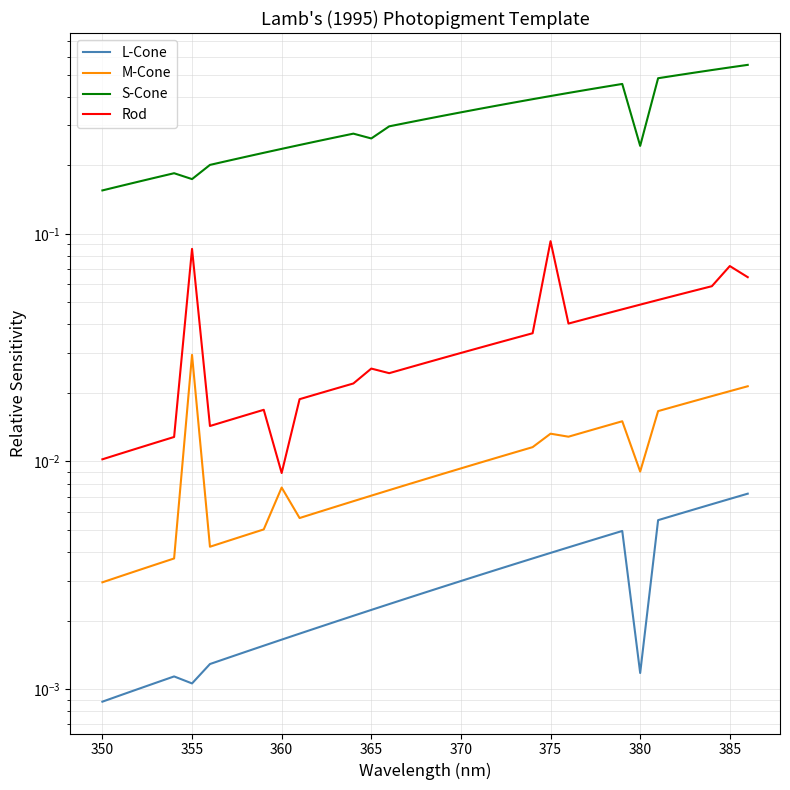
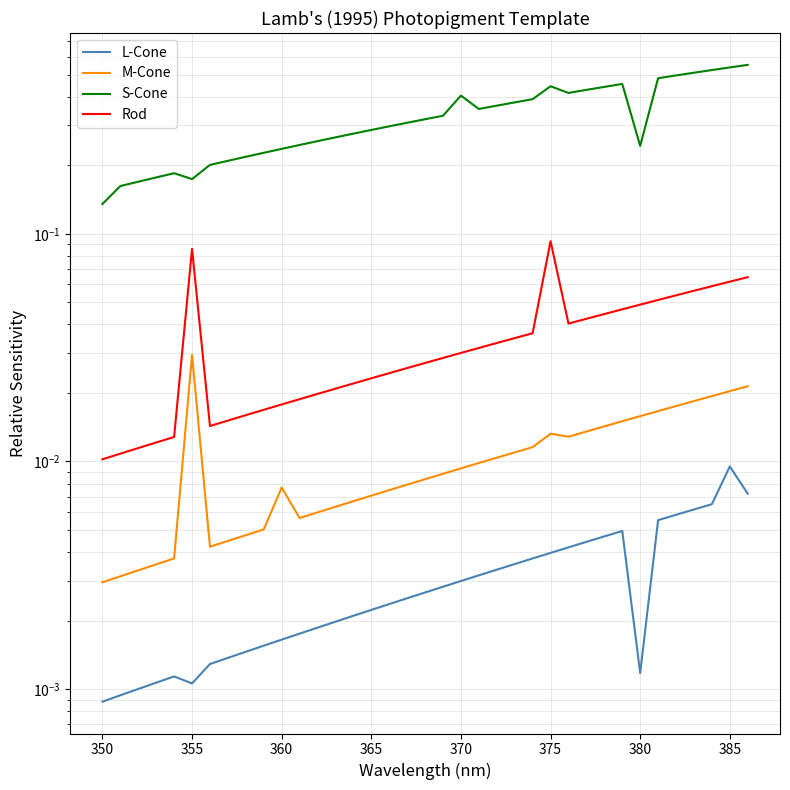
  {
    "L-Cone": {
      "350": 0.0009,
      "355": 0.0011,
      "360": 0.0016,
      "365": 0.0022,
      "370": 0.0030,
      "375": 0.0040,
      "380": 0.0012,
-     "385": 0.0068
+     "385": 0.0095
    },
    "M-Cone": {
      "350": 0.0029,
      "355": 0.029,
      "360": 0.0077,
      "365": 0.0071,
      "370": 0.0093,
      "375": 0.013,
-     "380": 0.0090,
+     "380": 0.016,
      "385": 0.020
    },
    "S-Cone": {
-     "350": 0.16,
+     "350": 0.14,
      "355": 0.17,
      "360": 0.24,
-     "365": 0.26,
-     "370": 0.34,
-     "375": 0.40,
+     "365": 0.29,
+     "370": 0.40,
+     "375": 0.44,
      "380": 0.24,
      "385": 0.54
    },
    "Rod": {
      "350": 0.010,
      "355": 0.086,
-     "360": 0.0089,
-     "365": 0.026,
+     "360": 0.018,
+     "365": 0.023,
      "370": 0.030,
      "375": 0.093,
      "380": 0.049,
-     "385": 0.072
+     "385": 0.062
    }
  }
